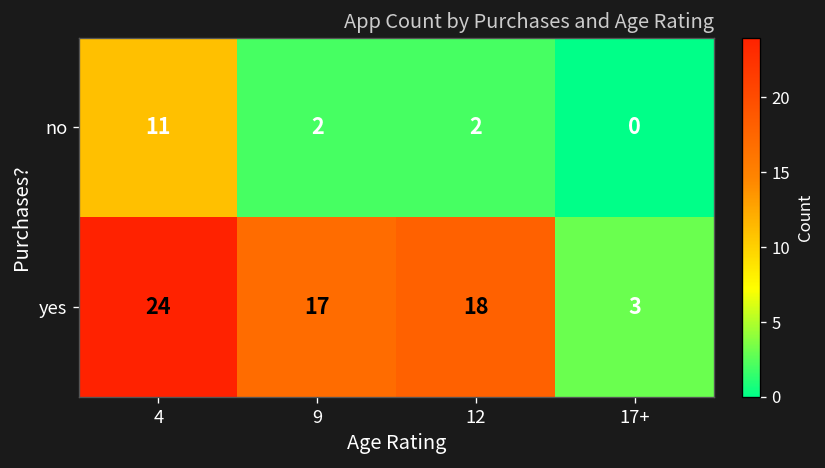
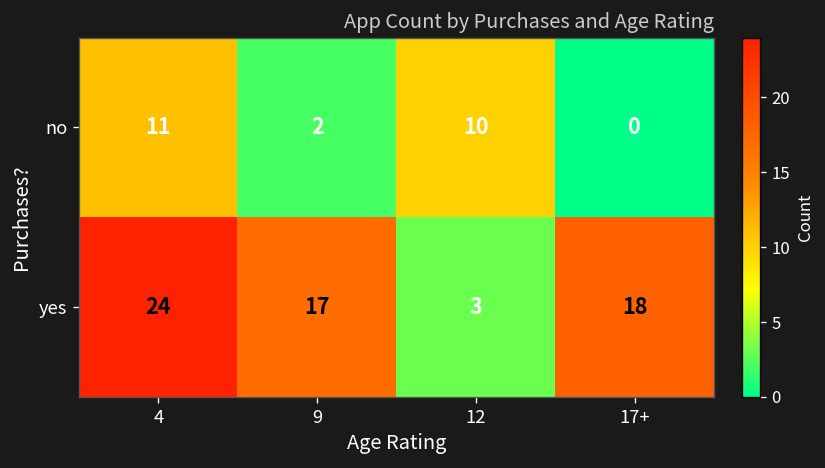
  {
    "no": {
      "4": 11,
      "9": 2,
-     "12": 2,
+     "12": 10,
      "17+": 0
    },
    "yes": {
      "4": 24,
      "9": 17,
-     "12": 18,
-     "17+": 3
+     "12": 3,
+     "17+": 18
    }
  }
